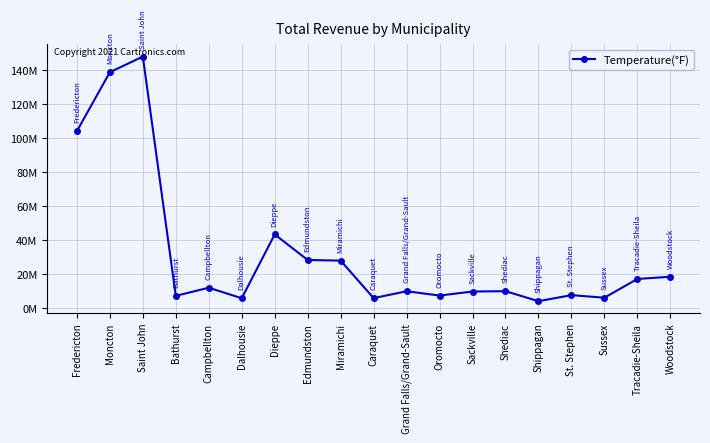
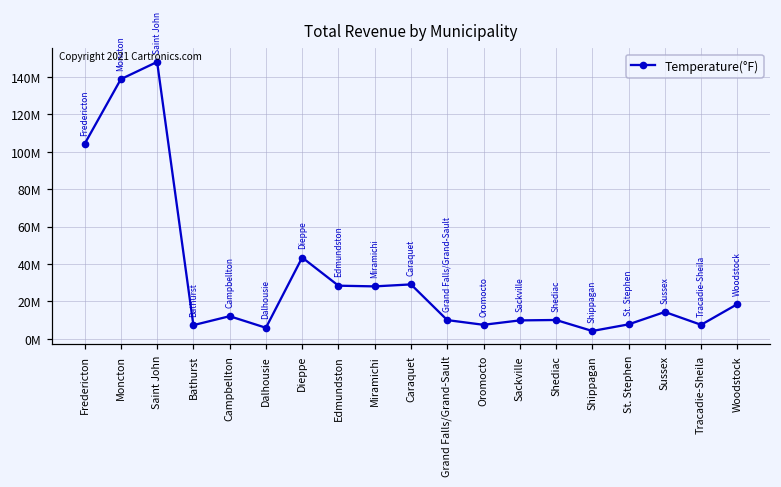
  {
    "Fredericton": 104000000,
    "Moncton": 139000000,
    "Bathurst": 7000000,
    "Campbellton": 12000000,
    "Dalhousie": 6000000,
    "Dieppe": 43000000,
    "Edmundston": 28000000,
    "Miramichi": 28000000,
-   "Caraquet": 6000000,
+   "Caraquet": 29000000,
    "Grand Falls/Grand-Sault": 10000000,
    "Oromocto": 8000000,
    "Sackville": 10000000,
    "Shediac": 10000000,
    "Shippagan": 4000000,
    "St. Stephen": 8000000,
-   "Sussex": 6000000,
-   "Tracadie-Sheila": 17000000,
+   "Sussex": 14000000,
+   "Tracadie-Sheila": 8000000,
    "Woodstock": 19000000
  }
